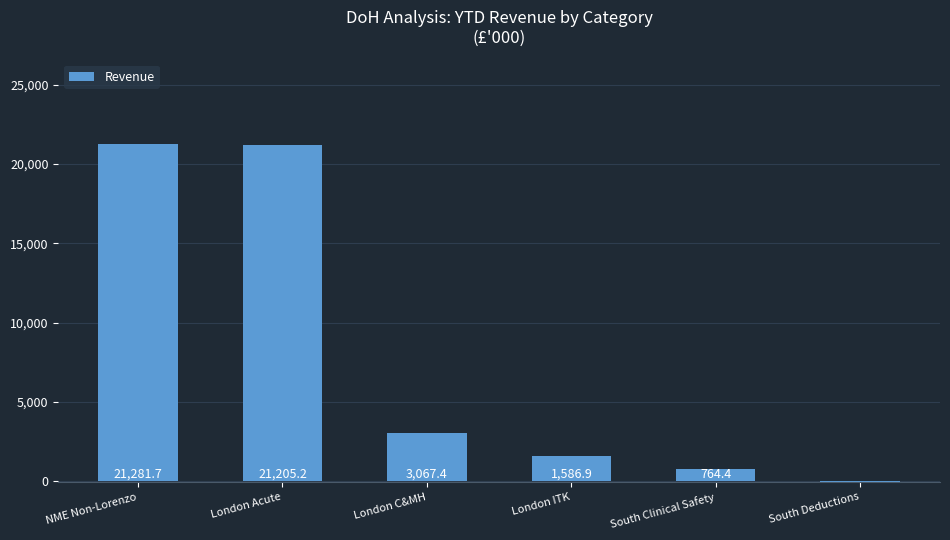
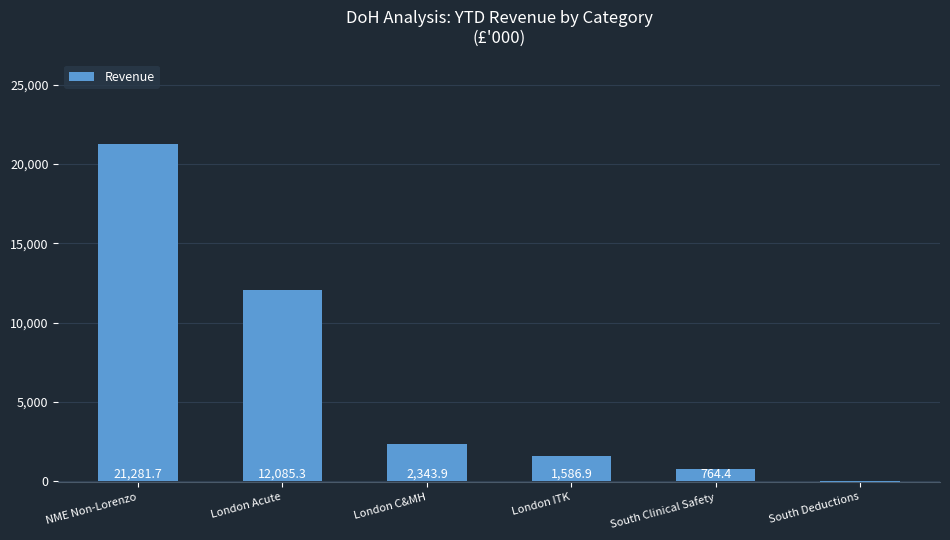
  {
    "NME Non-Lorenzo": "21,281.7",
-   "London Acute": "21,205.2",
-   "London C&MH": "3,067.4",
+   "London Acute": "12,085.3",
+   "London C&MH": "2,343.9",
    "London ITK": "1,586.9",
    "South Clinical Safety": "764.4"
  }
